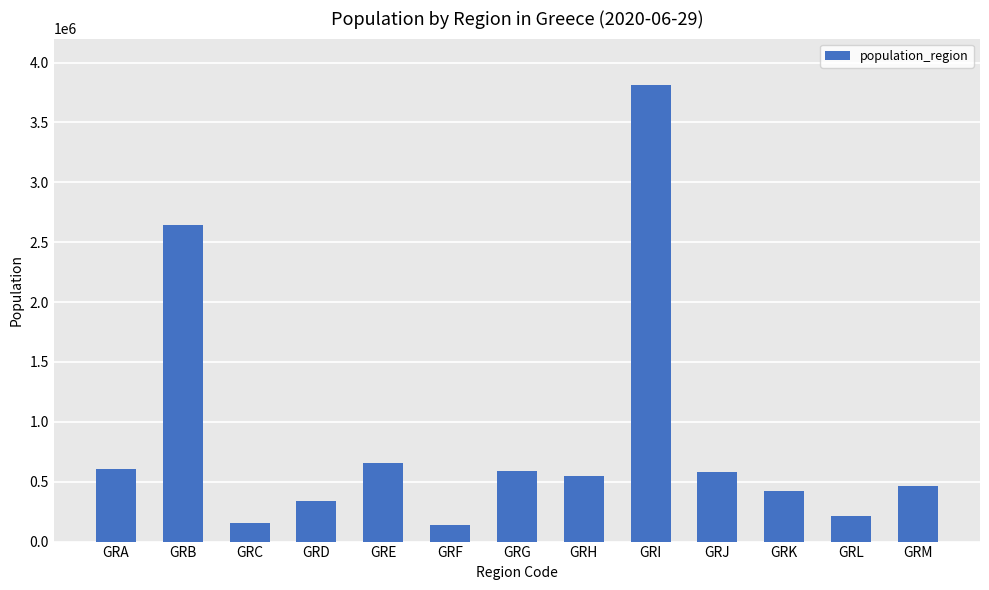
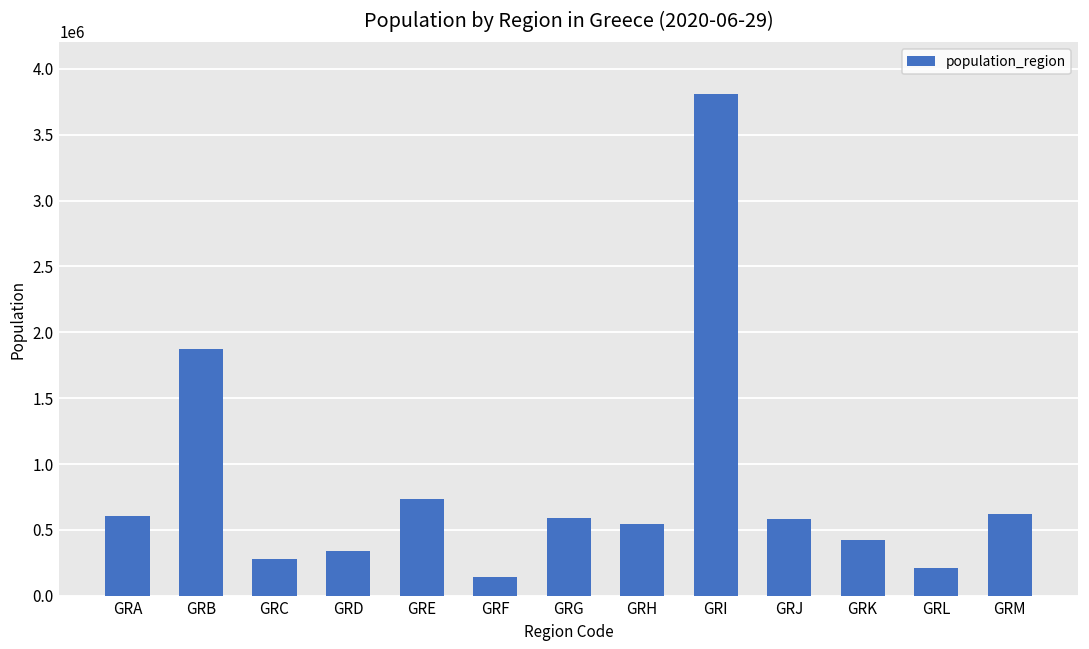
  {
    "GRA": 610000,
-   "GRB": 2640000,
-   "GRC": 150000,
+   "GRB": 1870000,
+   "GRC": 280000,
    "GRD": 340000,
-   "GRE": 660000,
+   "GRE": 730000,
    "GRF": 140000,
    "GRG": 590000,
    "GRH": 550000,
    "GRI": 3810000,
    "GRJ": 580000,
    "GRK": 430000,
    "GRL": 210000,
-   "GRM": 460000
+   "GRM": 620000
  }
